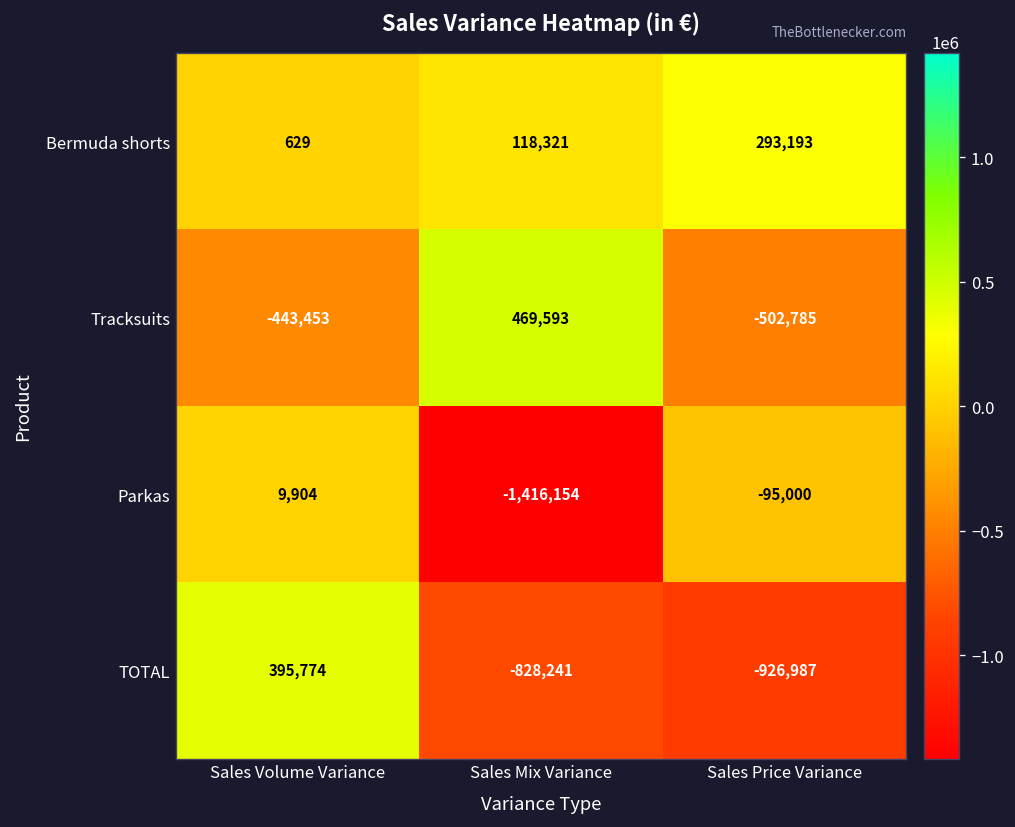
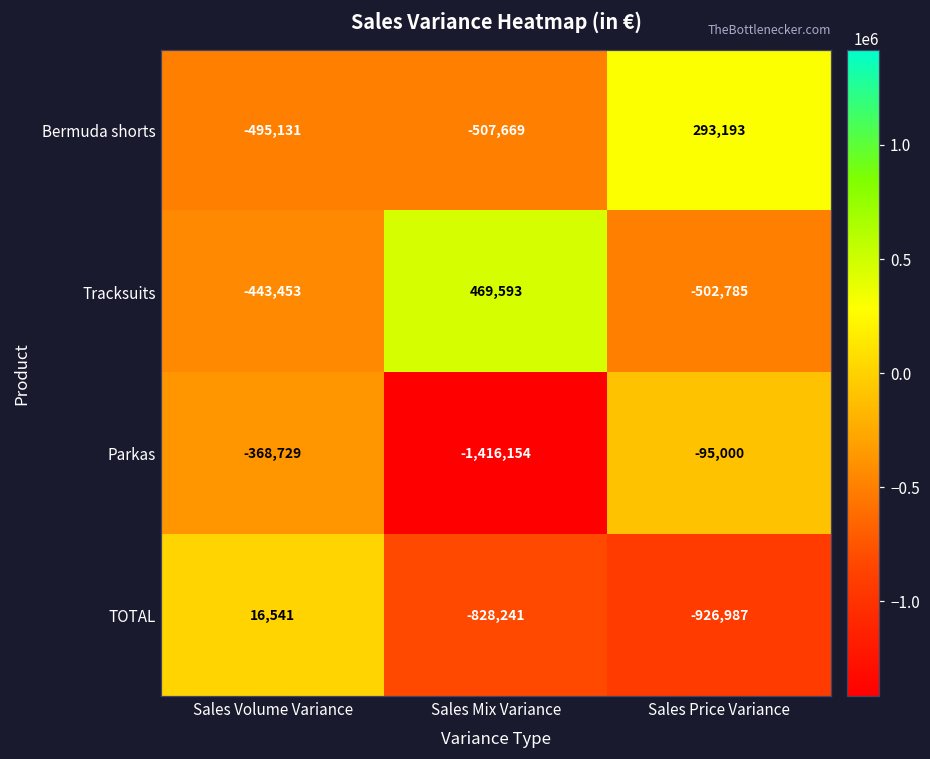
  {
    "Bermuda shorts": {
-     "Sales Volume Variance": "629",
-     "Sales Mix Variance": "118,321",
+     "Sales Volume Variance": "-495,131",
+     "Sales Mix Variance": "-507,669",
      "Sales Price Variance": "293,193"
    },
    "Tracksuits": {
      "Sales Volume Variance": "-443,453",
      "Sales Mix Variance": "469,593",
      "Sales Price Variance": "-502,785"
    },
    "Parkas": {
-     "Sales Volume Variance": "9,904",
+     "Sales Volume Variance": "-368,729",
      "Sales Mix Variance": "-1,416,154",
      "Sales Price Variance": "-95,000"
    },
    "TOTAL": {
-     "Sales Volume Variance": "395,774",
+     "Sales Volume Variance": "16,541",
      "Sales Mix Variance": "-828,241",
      "Sales Price Variance": "-926,987"
    }
  }
